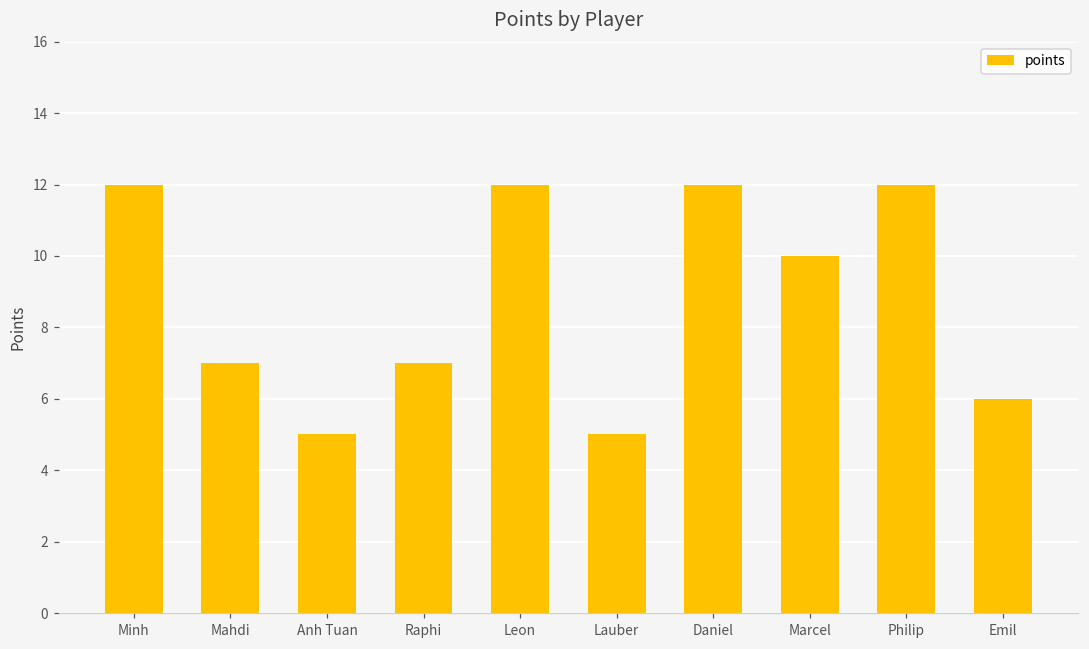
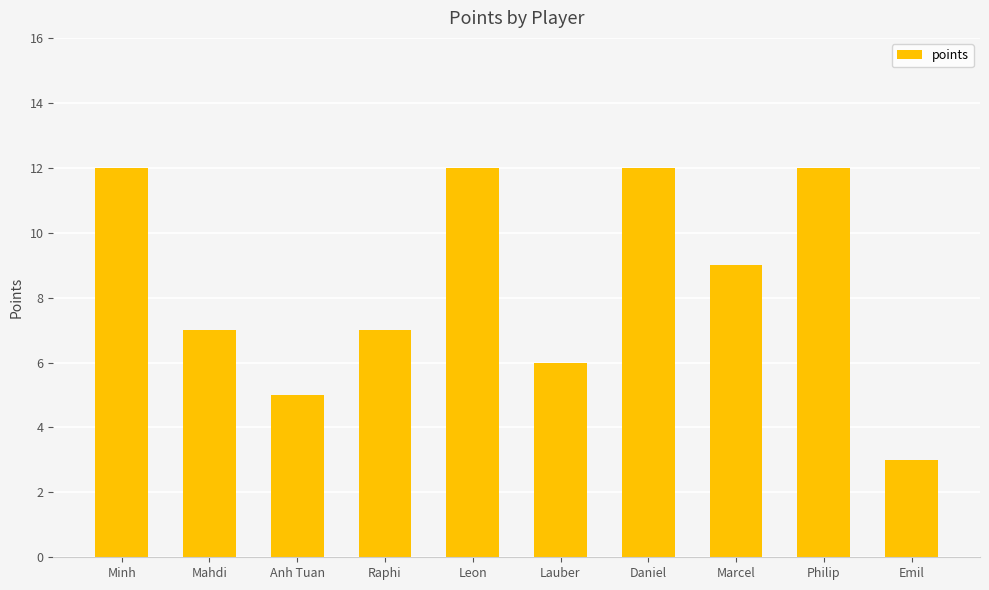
  {
    "Minh": 12,
    "Mahdi": 7,
    "Anh Tuan": 5,
    "Raphi": 7,
    "Leon": 12,
-   "Lauber": 5,
+   "Lauber": 6,
    "Daniel": 12,
-   "Marcel": 10,
+   "Marcel": 9,
    "Philip": 12,
-   "Emil": 6
+   "Emil": 3
  }
